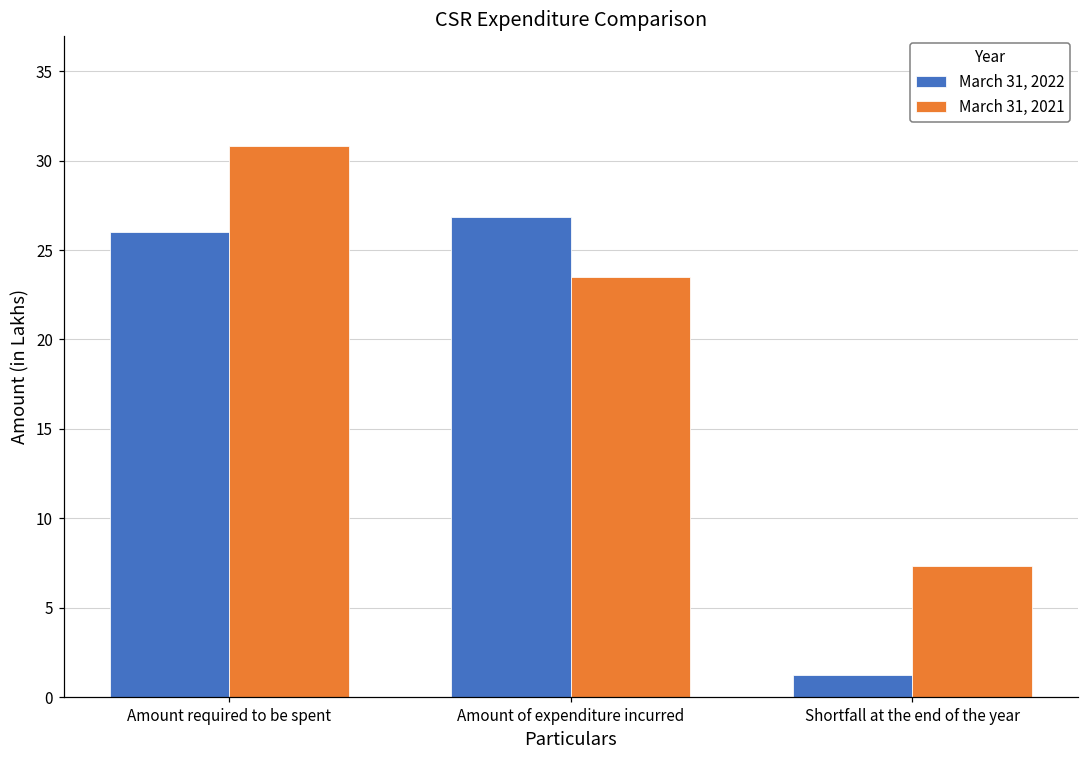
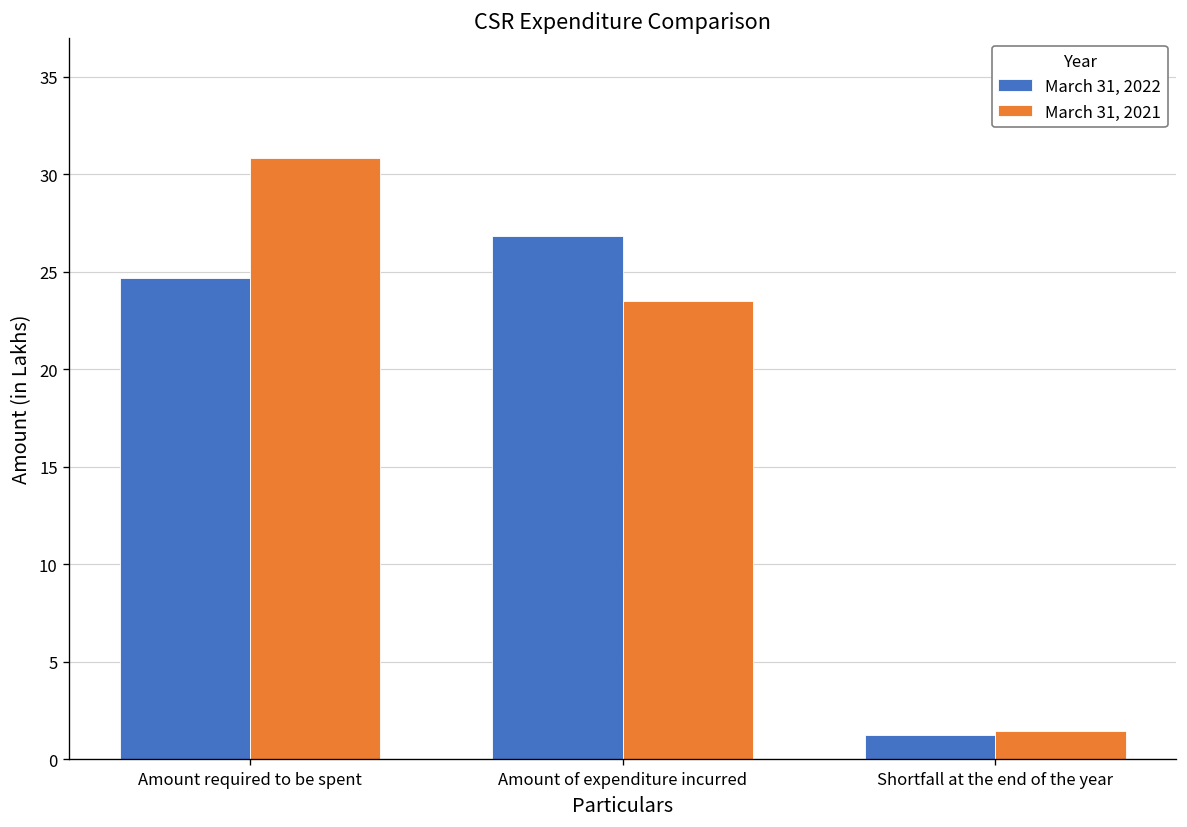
  {
    "March 31, 2022": {
-     "Amount required to be spent": 26.0,
+     "Amount required to be spent": 24.7,
      "Amount of expenditure incurred": 26.9,
      "Shortfall at the end of the year": 1.3
    },
    "March 31, 2021": {
      "Amount required to be spent": 30.8,
      "Amount of expenditure incurred": 23.5,
-     "Shortfall at the end of the year": 7.3
+     "Shortfall at the end of the year": 1.5
    }
  }
